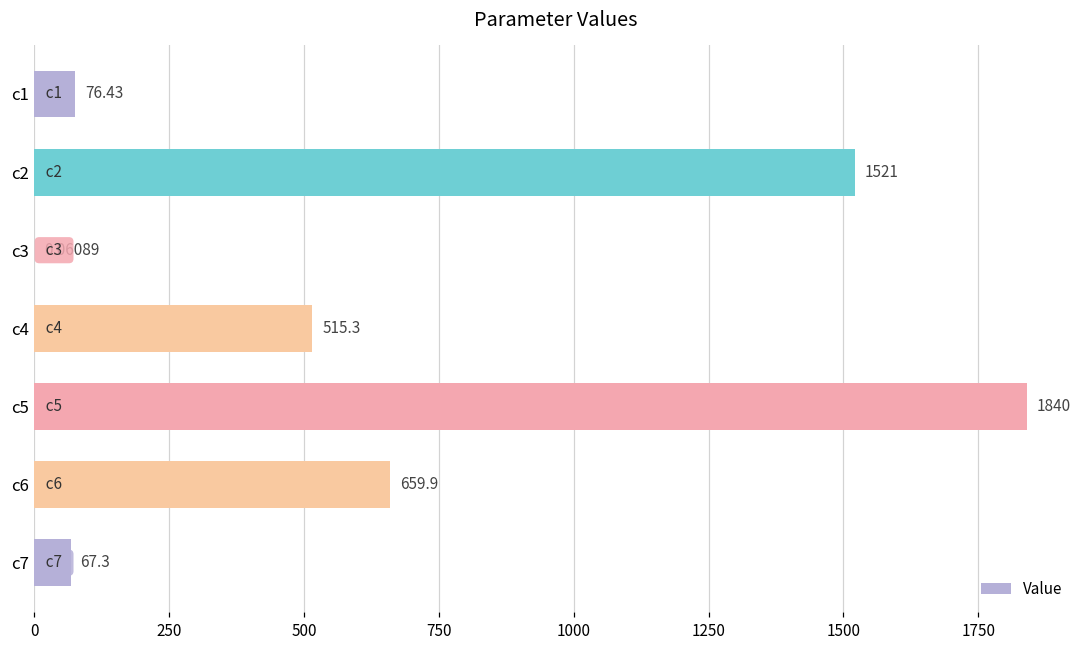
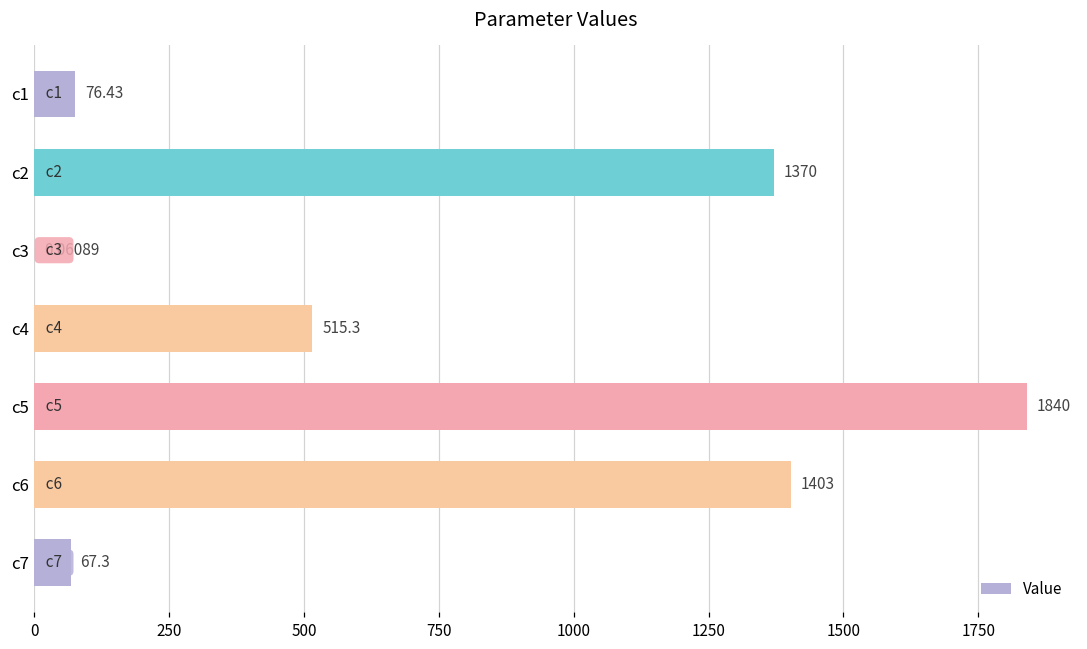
  {
    "c1": 76.43,
-   "c2": 1521,
+   "c2": 1370,
    "c4": 515.3,
    "c5": 1840,
-   "c6": 659.9
+   "c6": 1403
  }
